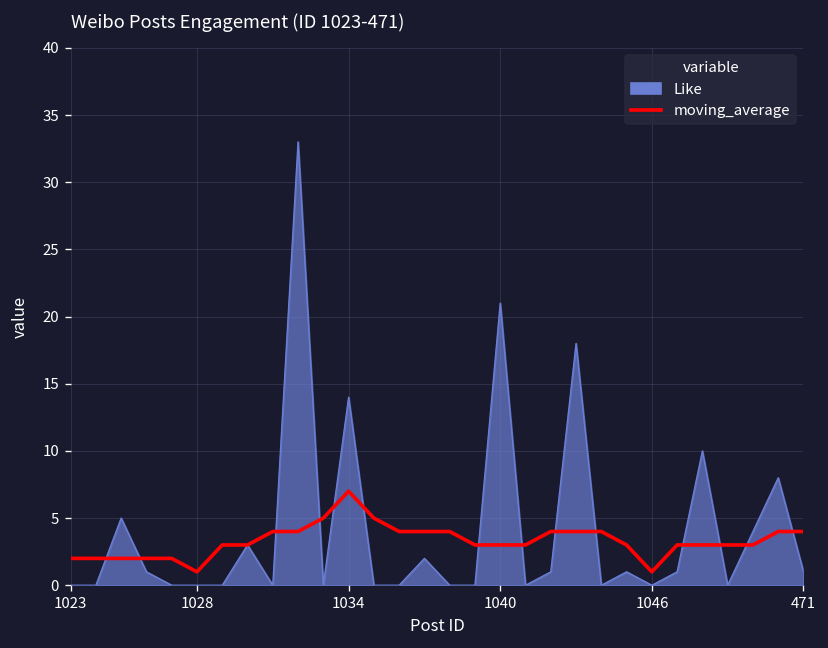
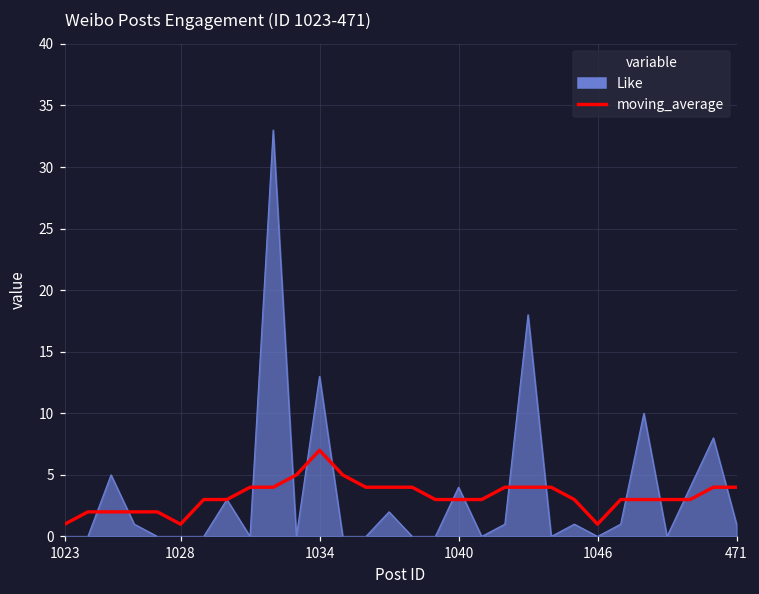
  {
    "Like": {
      "1023": 0,
      "1028": 0,
-     "1034": 14,
-     "1040": 21,
+     "1034": 13,
+     "1040": 4,
      "1046": 0,
      "471": 1
    },
    "moving_average": {
-     "1023": 2,
+     "1023": 1,
      "1028": 1,
      "1034": 7,
      "1040": 3,
      "1046": 1,
      "471": 4
    }
  }
